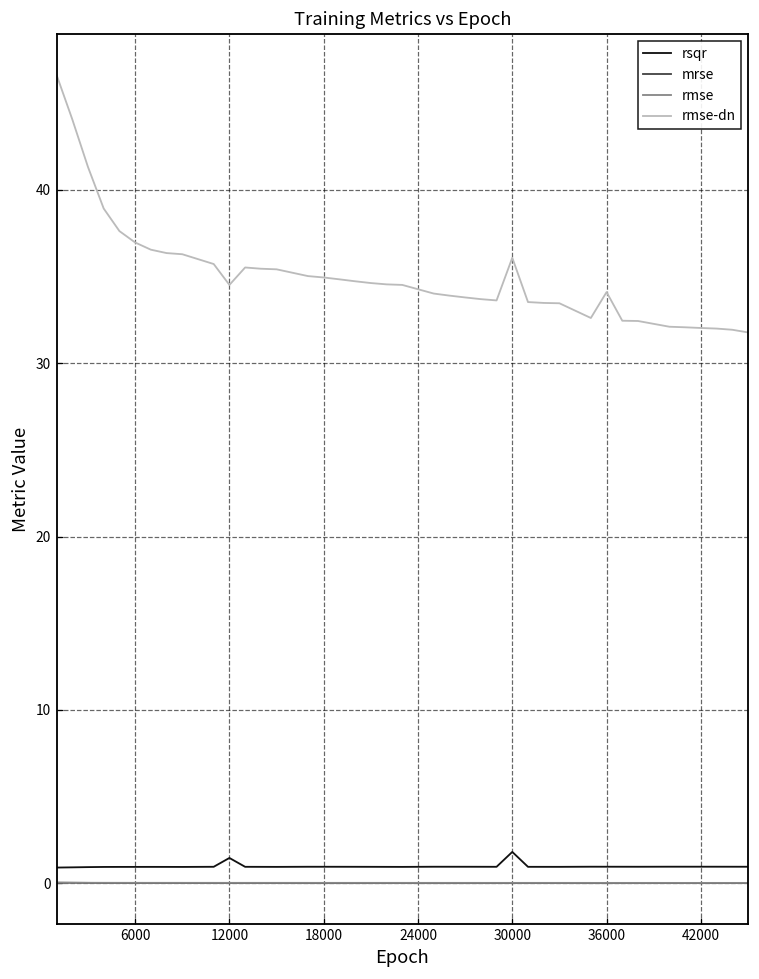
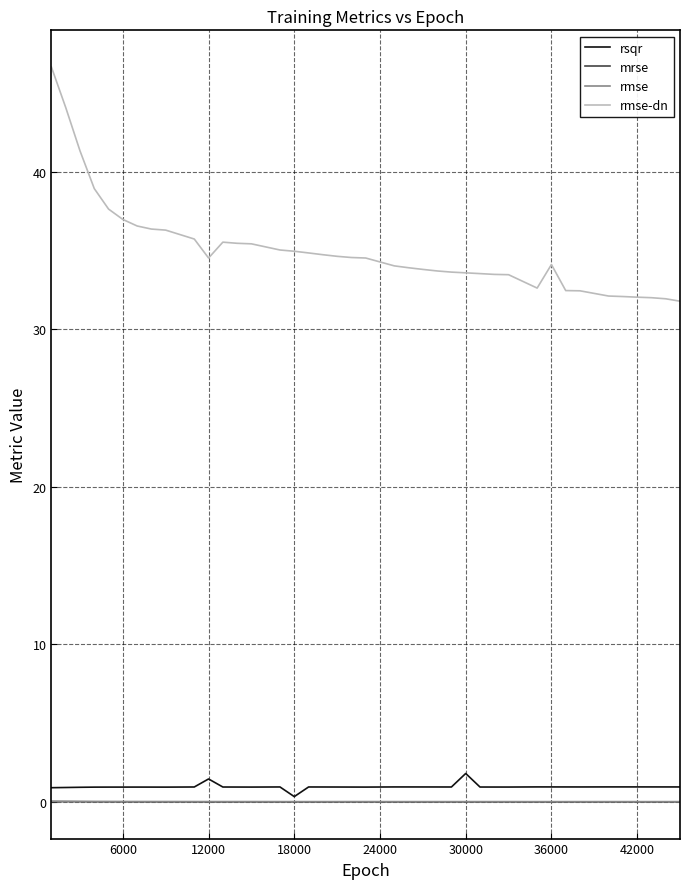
  {
    "rsqr": {
      "6000": 0.9,
      "12000": 1.5,
-     "18000": 1.0,
+     "18000": 0.3,
      "30000": 1.8,
      "36000": 1.0,
      "42000": 1.0
    },
    "rmse-dn": {
      "6000": 37.0,
      "12000": 34.5,
      "18000": 34.9,
-     "30000": 36.1,
+     "30000": 33.6,
      "36000": 34.1,
      "42000": 32.0
    }
  }
